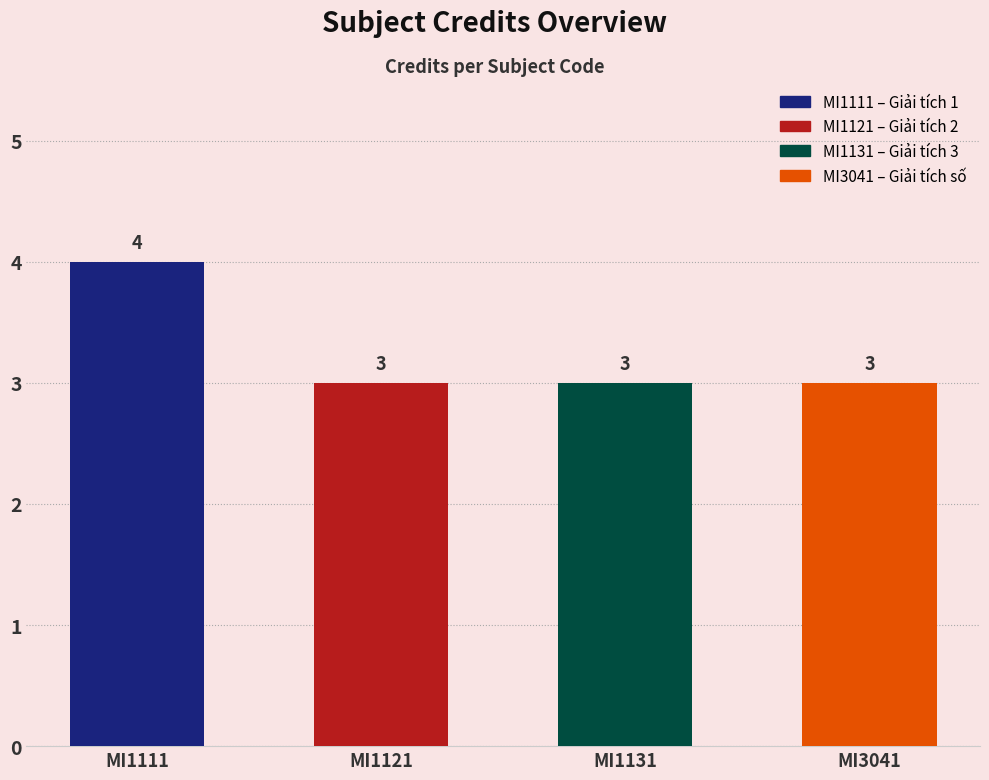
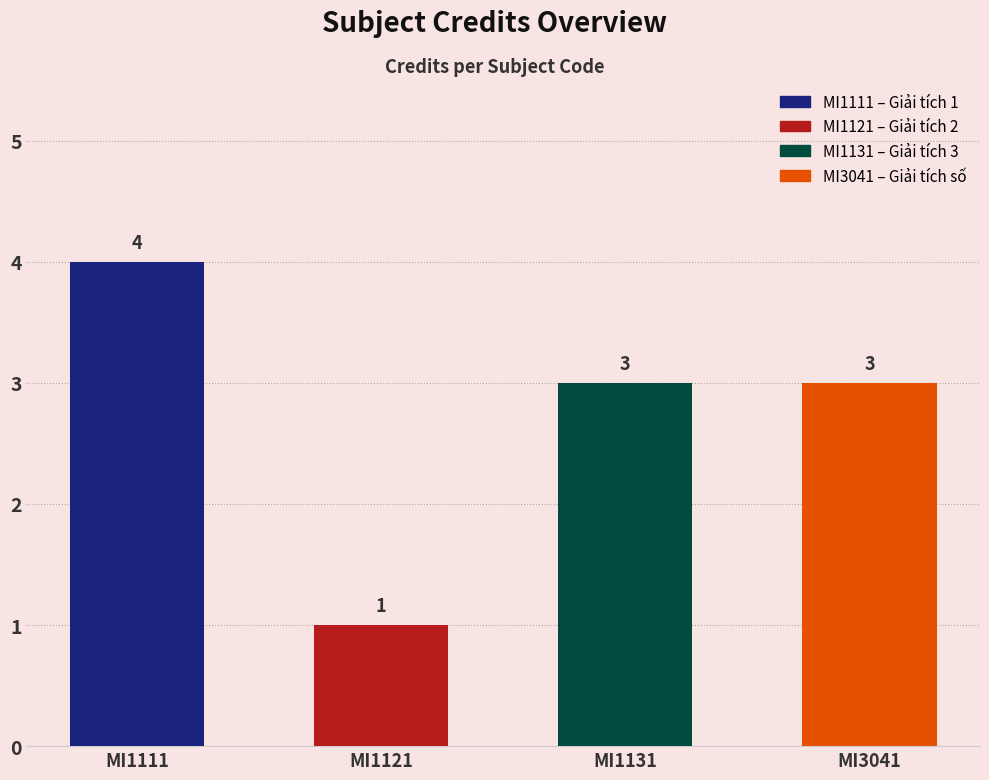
  {
    "MI1111": 4,
-   "MI1121": 3,
+   "MI1121": 1,
    "MI1131": 3,
    "MI3041": 3
  }
